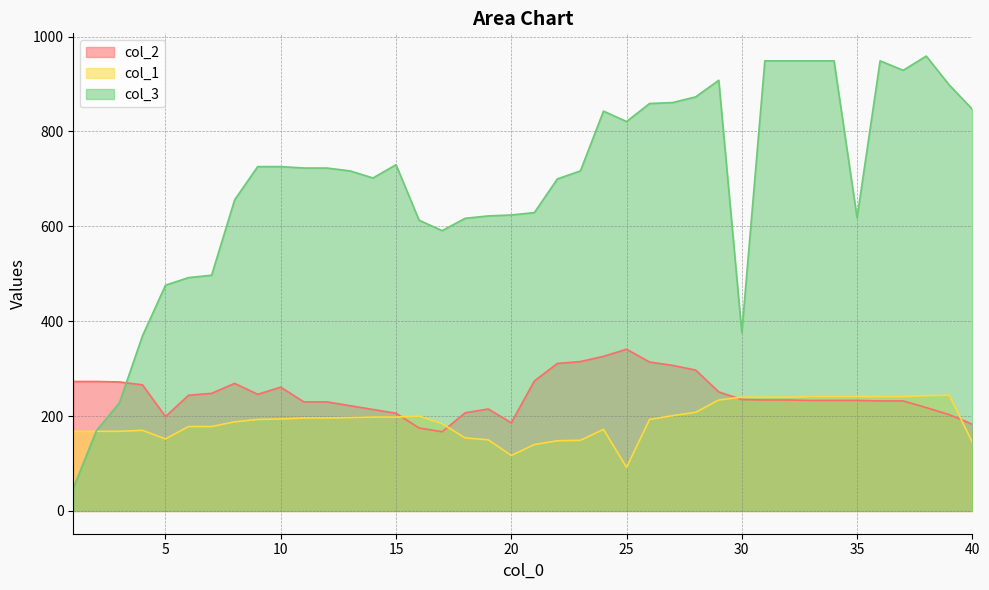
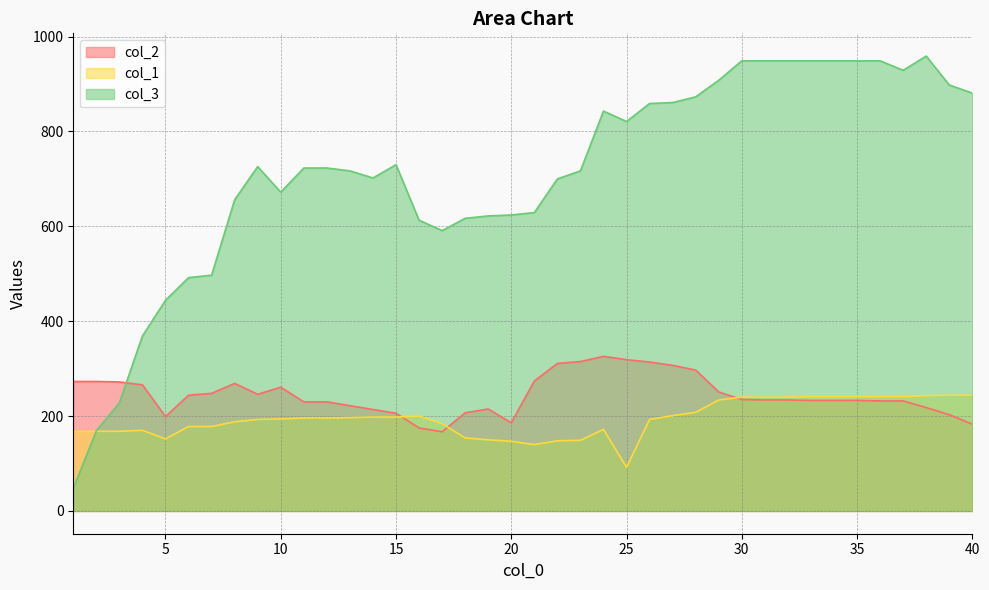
  {
    "col_2": {
      "5": 200,
      "10": 260,
      "15": 210,
      "20": 190,
-     "25": 340,
+     "25": 320,
      "35": 230,
      "40": 180
    },
    "col_1": {
      "5": 150,
      "10": 190,
      "15": 200,
-     "20": 120,
+     "20": 150,
      "25": 90,
      "35": 240,
-     "40": 150
+     "40": 240
    },
    "col_3": {
-     "5": 480,
-     "10": 730,
+     "5": 440,
+     "10": 670,
      "15": 730,
      "20": 620,
      "25": 820,
-     "30": 380,
-     "35": 620,
-     "40": 850
+     "30": 950,
+     "35": 950,
+     "40": 880
    }
  }
